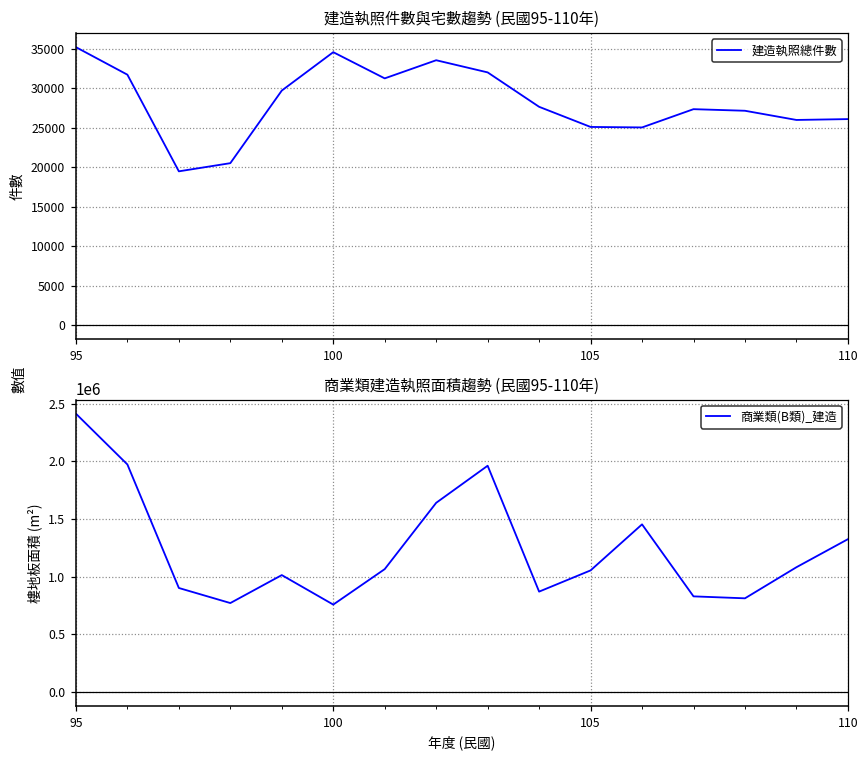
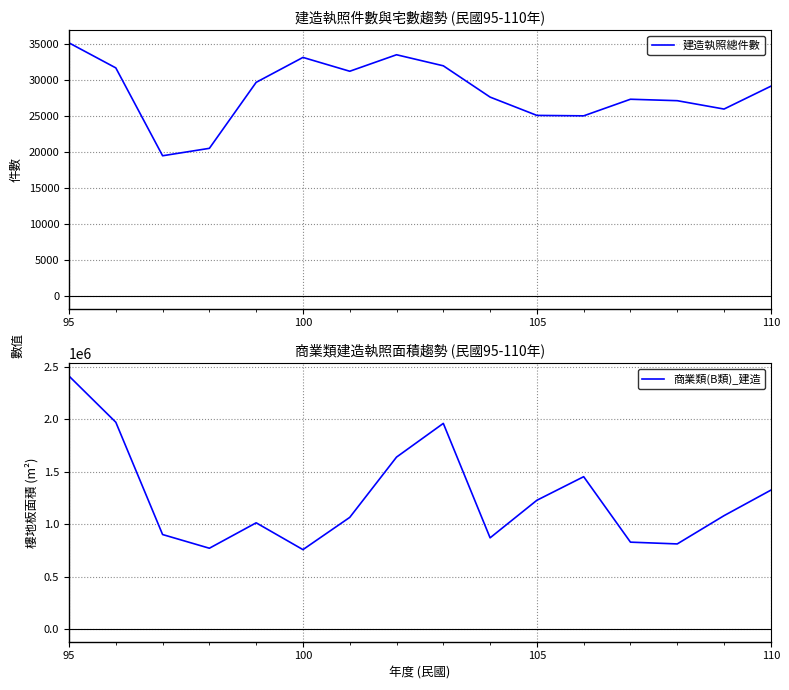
  {
    "建造執照件數與宅數趨勢 (民國95-110年)": {
      "95": 35000,
-     "100": 35000,
+     "100": 33000,
      "105": 25000,
-     "110": 26000
+     "110": 29000
    },
    "商業類建造執照面積趨勢 (民國95-110年)": {
      "95": 2410000,
      "100": 760000,
-     "105": 1050000,
+     "105": 1230000,
      "110": 1320000
    }
  }
